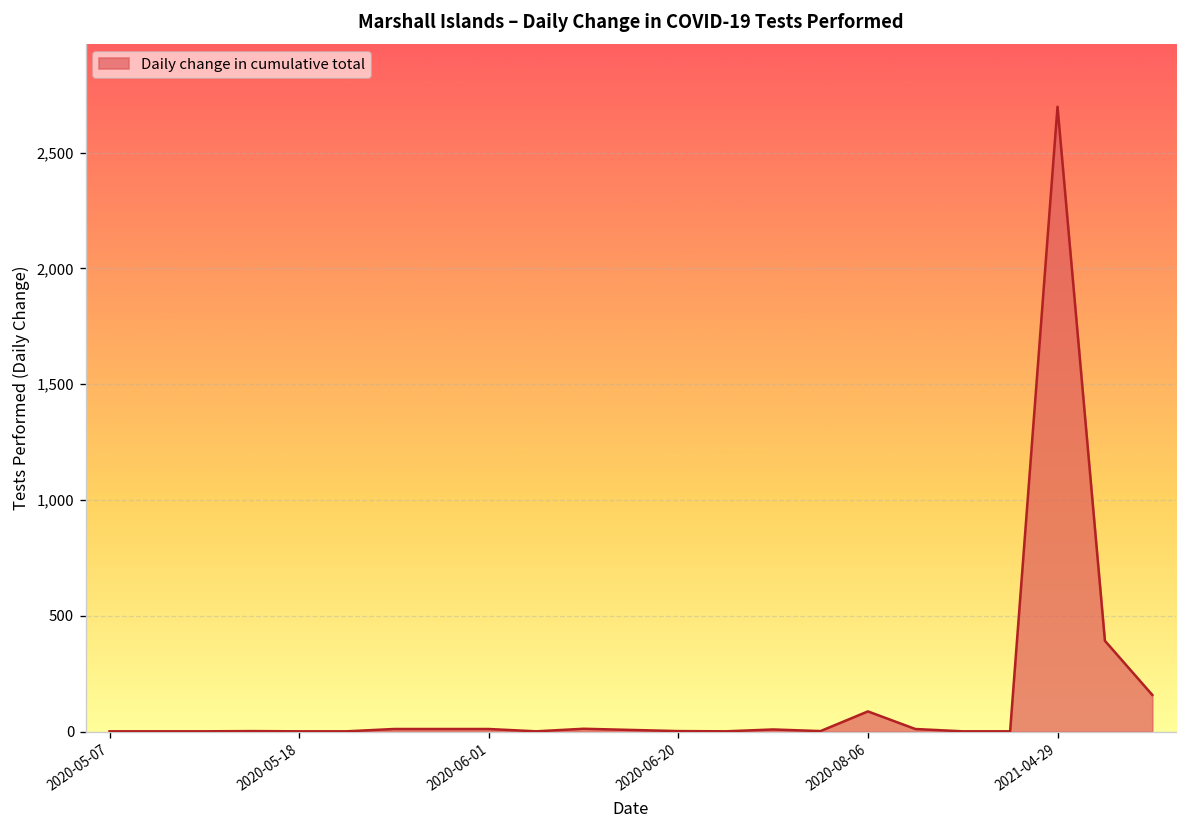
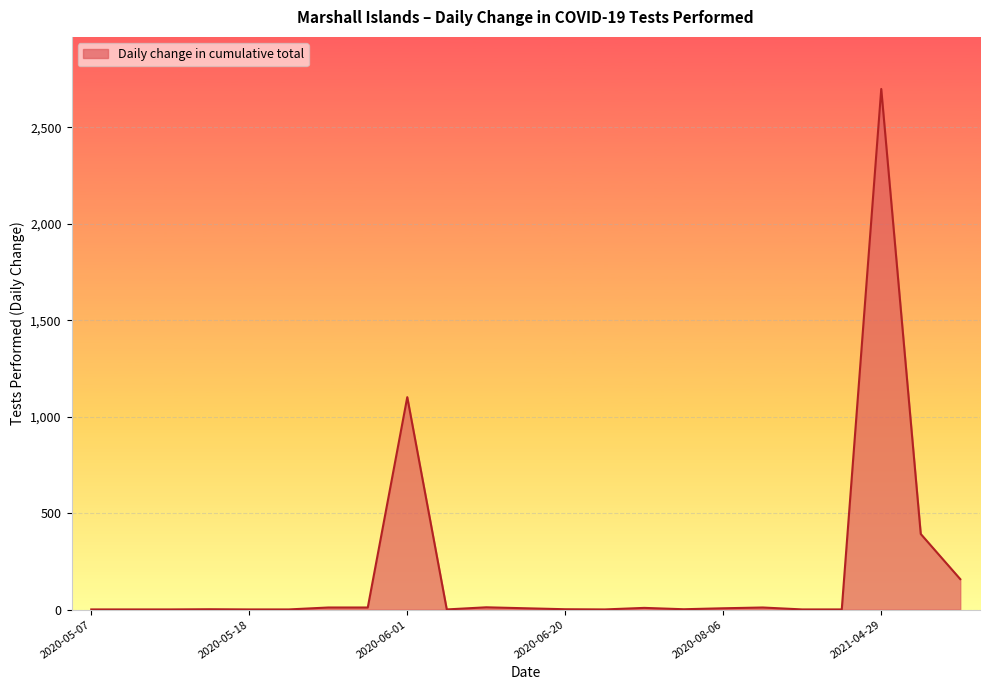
  {
    "2020-05-07": "0",
    "2020-05-18": "0",
-   "2020-06-01": "10",
+   "2020-06-01": "1,100",
    "2020-06-20": "0",
-   "2020-08-06": "90",
+   "2020-08-06": "10",
    "2021-04-29": "2,700"
  }
